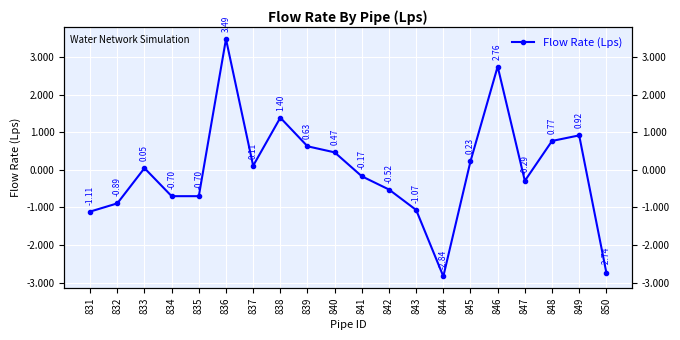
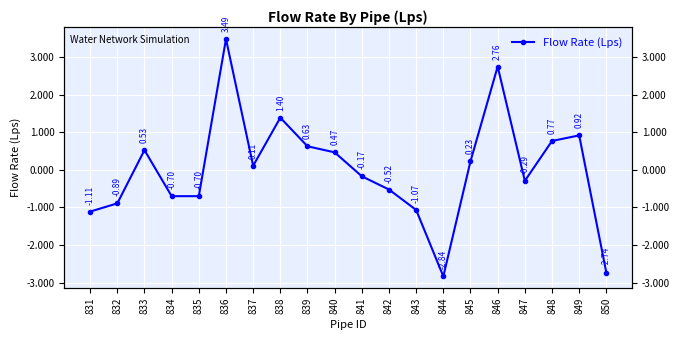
  {
    "831": -1.11,
    "832": -0.89,
-   "833": 0.05,
+   "833": 0.53,
    "834": -0.70,
    "835": -0.70,
    "836": 3.49,
    "837": 0.11,
    "838": 1.40,
    "839": 0.63,
    "840": 0.47,
    "841": -0.17,
    "842": -0.52,
    "843": -1.07,
    "844": -2.84,
    "845": 0.23,
    "846": 2.76,
    "847": -0.29,
    "848": 0.77,
    "849": 0.92,
    "850": -2.74
  }
